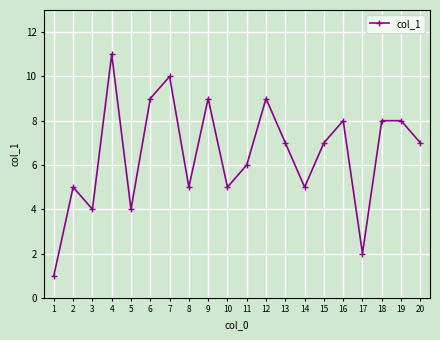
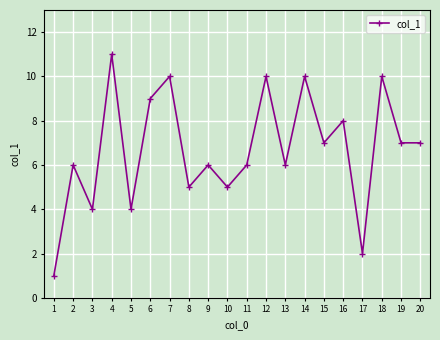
  {
    "1": 1,
-   "2": 5,
+   "2": 6,
    "3": 4,
    "4": 11,
    "5": 4,
    "6": 9,
    "7": 10,
    "8": 5,
-   "9": 9,
+   "9": 6,
    "10": 5,
    "11": 6,
-   "12": 9,
-   "13": 7,
-   "14": 5,
+   "12": 10,
+   "13": 6,
+   "14": 10,
    "15": 7,
    "16": 8,
    "17": 2,
-   "18": 8,
-   "19": 8,
+   "18": 10,
+   "19": 7,
    "20": 7
  }
